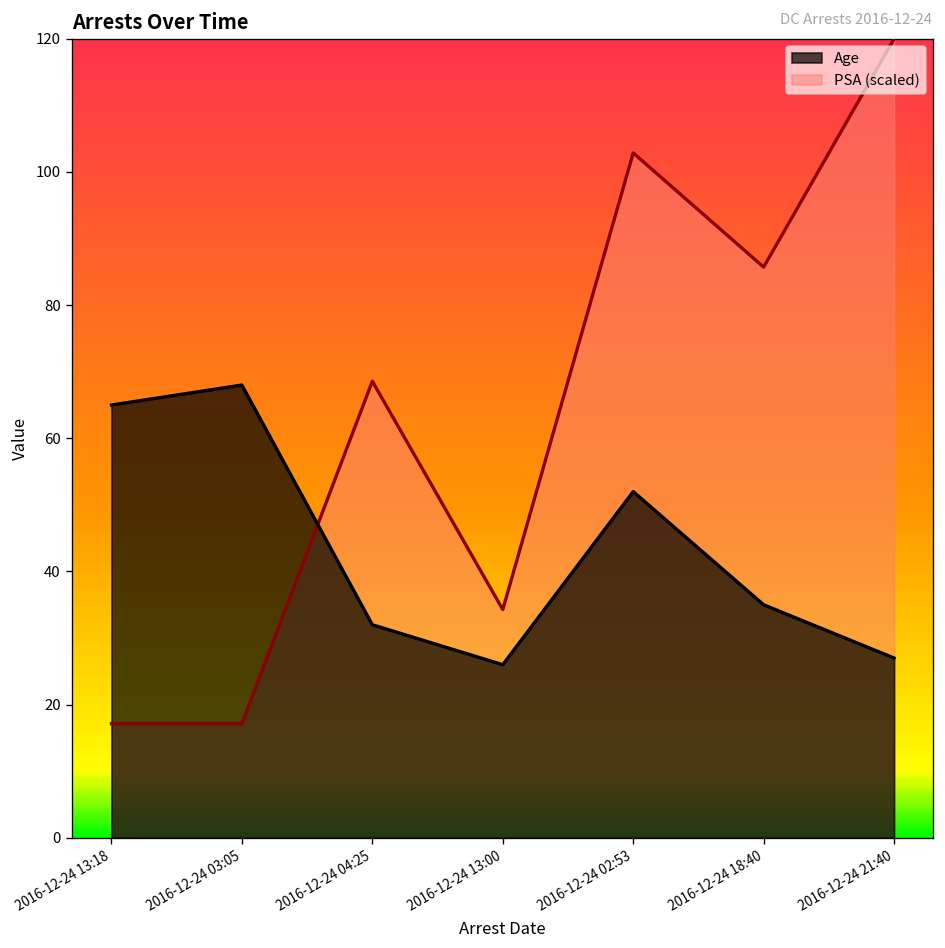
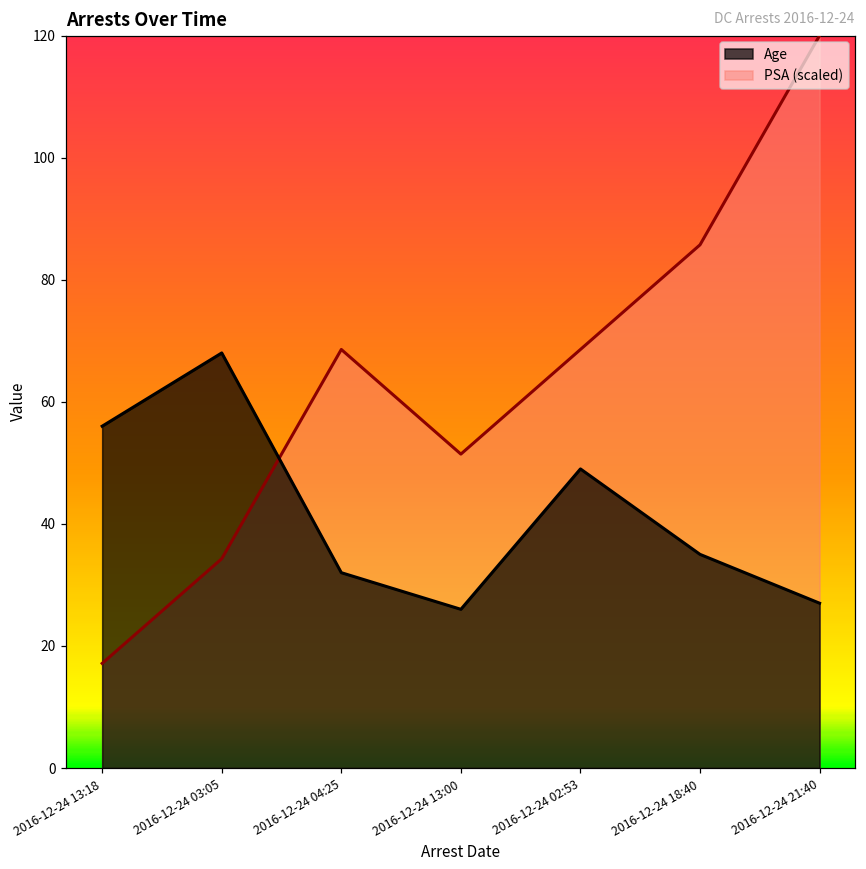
  {
    "Age": {
-     "2016-12-24 13:18": 65,
+     "2016-12-24 13:18": 56,
      "2016-12-24 03:05": 68,
      "2016-12-24 04:25": 32,
      "2016-12-24 13:00": 26,
-     "2016-12-24 02:53": 52,
+     "2016-12-24 02:53": 49,
      "2016-12-24 18:40": 35,
      "2016-12-24 21:40": 27
    },
    "PSA (scaled)": {
      "2016-12-24 13:18": 17,
-     "2016-12-24 03:05": 17,
+     "2016-12-24 03:05": 34,
      "2016-12-24 04:25": 69,
-     "2016-12-24 13:00": 34,
-     "2016-12-24 02:53": 103,
+     "2016-12-24 13:00": 51,
+     "2016-12-24 02:53": 69,
      "2016-12-24 18:40": 86,
      "2016-12-24 21:40": 120
    }
  }
